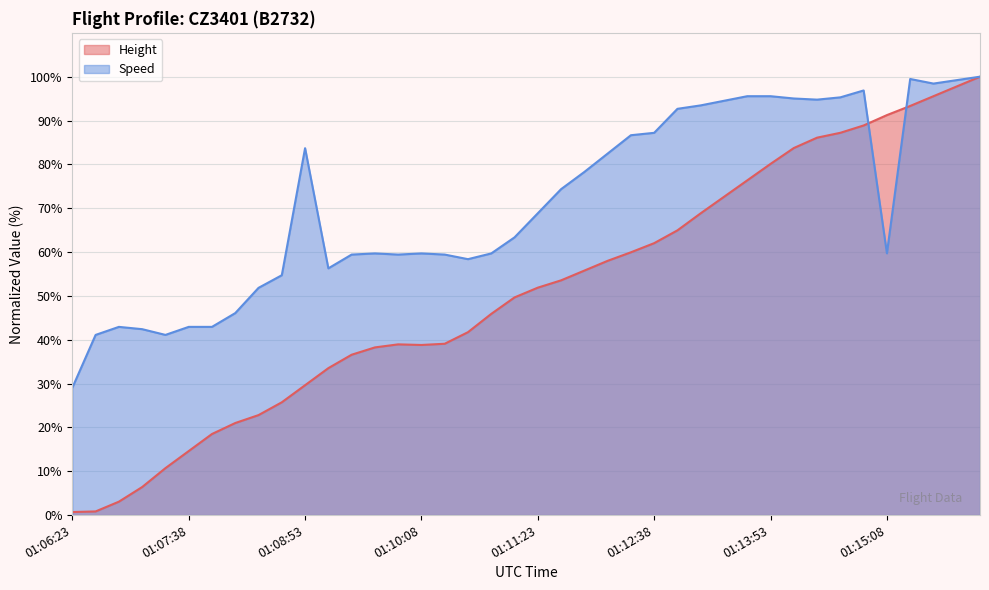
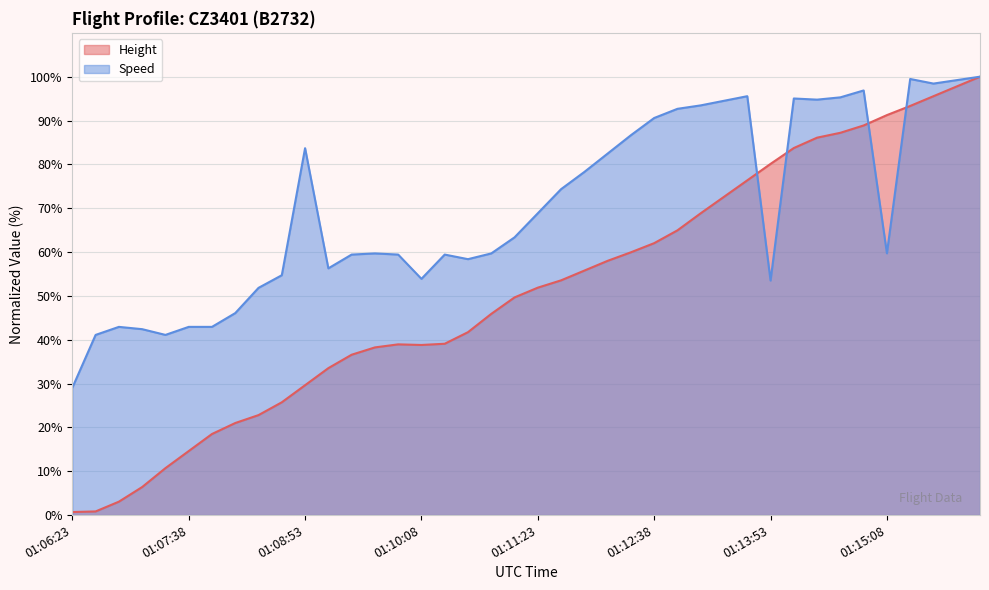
  {
    "Height": {
      "01:06:23": "1%",
      "01:07:38": "15%",
      "01:08:53": "30%",
      "01:10:08": "39%",
      "01:11:23": "52%",
      "01:12:38": "62%",
      "01:13:53": "80%",
      "01:15:08": "91%"
    },
    "Speed": {
      "01:06:23": "29%",
      "01:07:38": "43%",
      "01:08:53": "84%",
-     "01:10:08": "60%",
+     "01:10:08": "54%",
      "01:11:23": "69%",
-     "01:12:38": "87%",
-     "01:13:53": "96%",
+     "01:12:38": "91%",
+     "01:13:53": "54%",
      "01:15:08": "60%"
    }
  }
